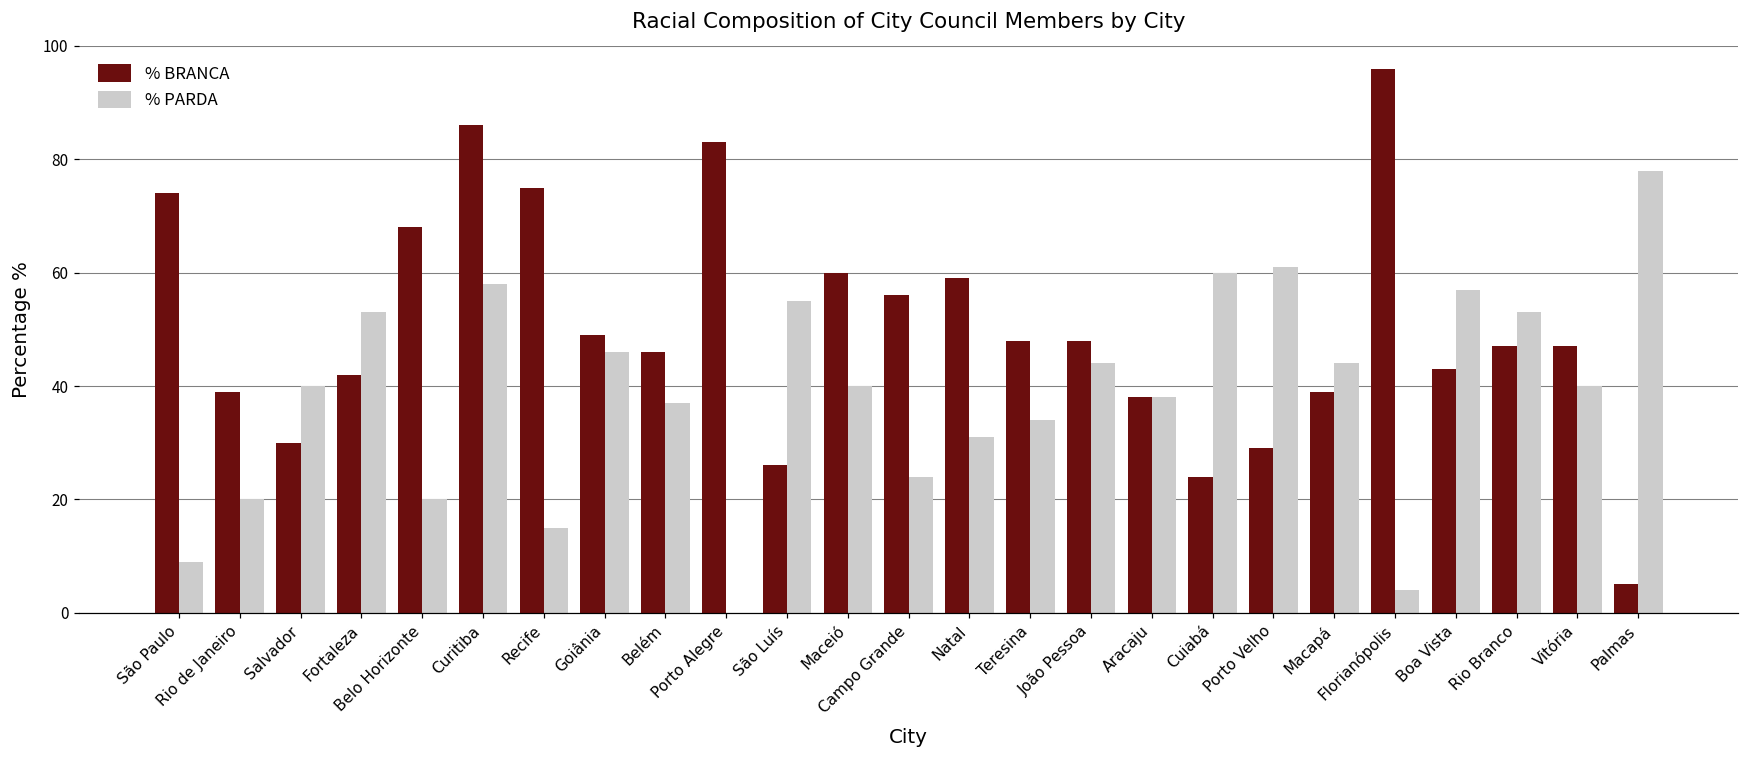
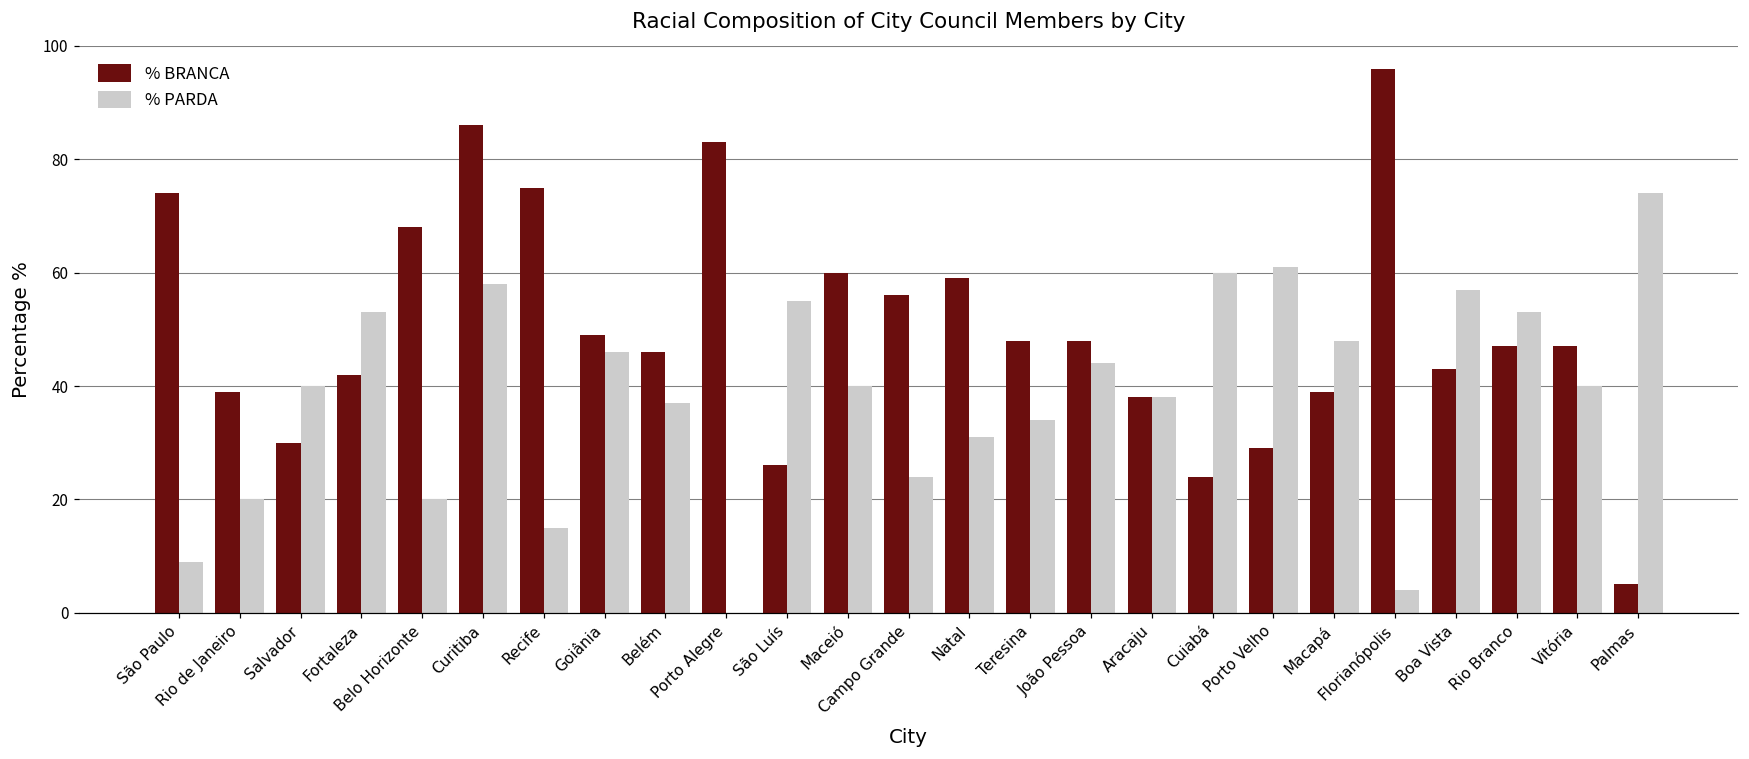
  {
    "% BRANCA": {
      "São Paulo": 74,
      "Rio de Janeiro": 39,
      "Salvador": 30,
      "Fortaleza": 42,
      "Belo Horizonte": 68,
      "Curitiba": 86,
      "Recife": 75,
      "Goiânia": 49,
      "Belém": 46,
      "Porto Alegre": 83,
      "São Luís": 26,
      "Maceió": 60,
      "Campo Grande": 56,
      "Natal": 59,
      "Teresina": 48,
      "João Pessoa": 48,
      "Aracaju": 38,
      "Cuiabá": 24,
      "Porto Velho": 29,
      "Macapá": 39,
      "Florianópolis": 96,
      "Boa Vista": 43,
      "Rio Branco": 47,
      "Vitória": 47,
      "Palmas": 5
    },
    "% PARDA": {
      "São Paulo": 9,
      "Rio de Janeiro": 20,
      "Salvador": 40,
      "Fortaleza": 53,
      "Belo Horizonte": 20,
      "Curitiba": 58,
      "Recife": 15,
      "Goiânia": 46,
      "Belém": 37,
      "Porto Alegre": 0,
      "São Luís": 55,
      "Maceió": 40,
      "Campo Grande": 24,
      "Natal": 31,
      "Teresina": 34,
      "João Pessoa": 44,
      "Aracaju": 38,
      "Cuiabá": 60,
      "Porto Velho": 61,
-     "Macapá": 44,
+     "Macapá": 48,
      "Florianópolis": 4,
      "Boa Vista": 57,
      "Rio Branco": 53,
      "Vitória": 40,
-     "Palmas": 78
+     "Palmas": 74
    }
  }
